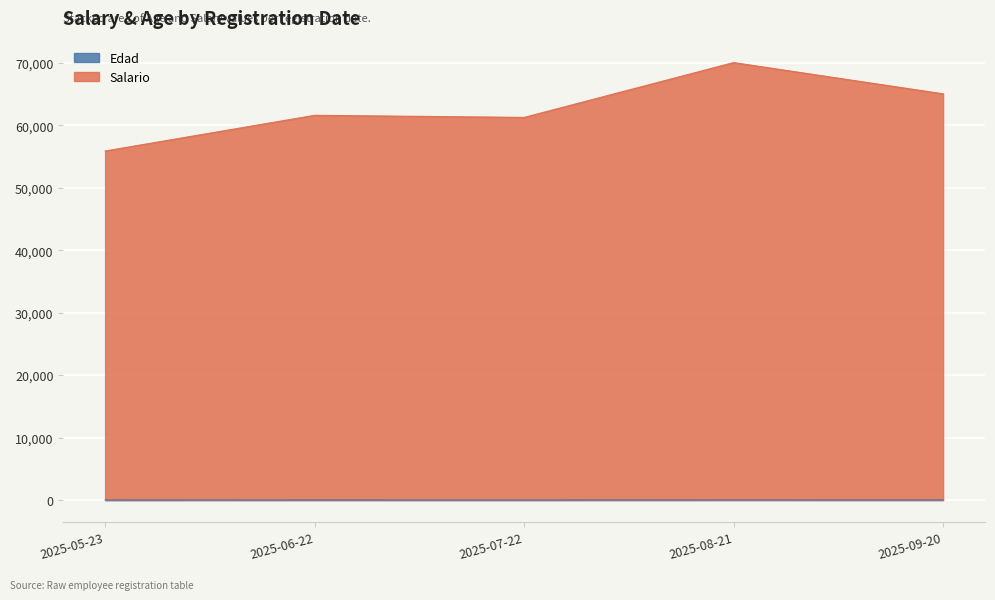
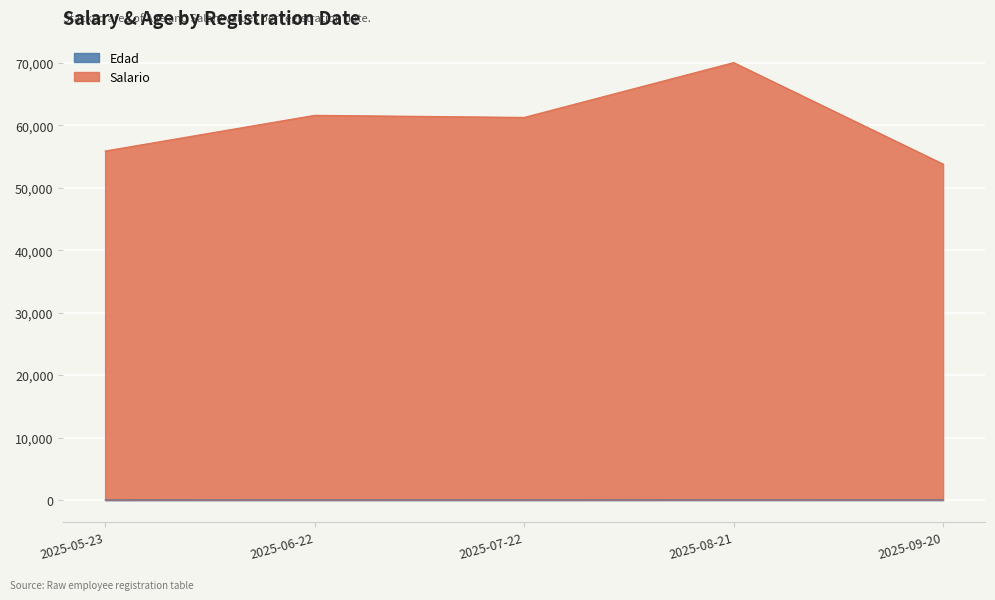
  {
    "Edad": {
      "2025-05-23": "0",
      "2025-06-22": "0",
      "2025-07-22": "0",
      "2025-08-21": "0",
      "2025-09-20": "0"
    },
    "Salario": {
      "2025-05-23": "56,000",
      "2025-06-22": "62,000",
      "2025-07-22": "61,000",
      "2025-08-21": "70,000",
-     "2025-09-20": "65,000"
+     "2025-09-20": "54,000"
    }
  }
